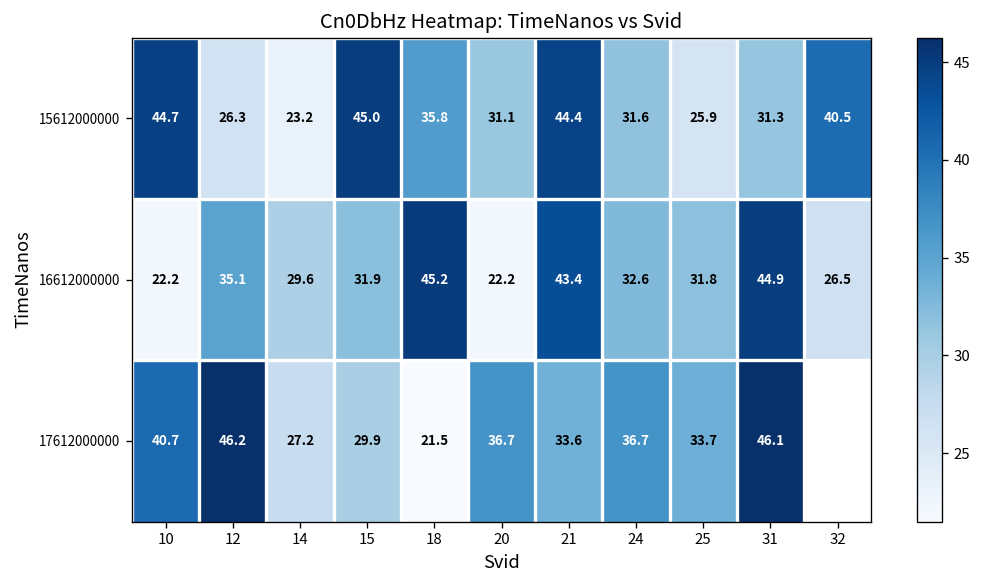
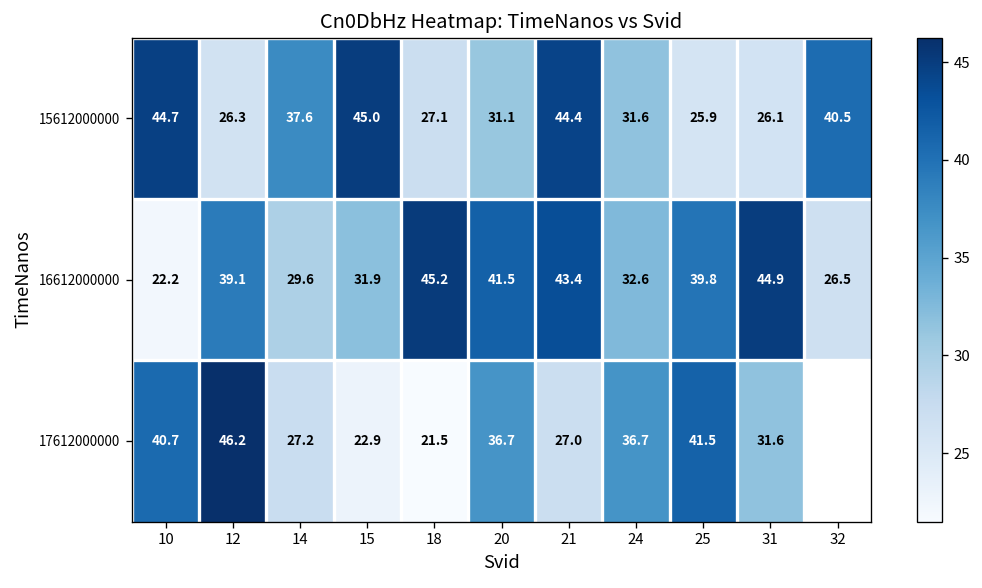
  {
    "15612000000": {
      "10": 44.7,
      "12": 26.3,
-     "14": 23.2,
+     "14": 37.6,
      "15": 45.0,
-     "18": 35.8,
+     "18": 27.1,
      "20": 31.1,
      "21": 44.4,
      "24": 31.6,
      "25": 25.9,
-     "31": 31.3,
+     "31": 26.1,
      "32": 40.5
    },
    "16612000000": {
      "10": 22.2,
-     "12": 35.1,
+     "12": 39.1,
      "14": 29.6,
      "15": 31.9,
      "18": 45.2,
-     "20": 22.2,
+     "20": 41.5,
      "21": 43.4,
      "24": 32.6,
-     "25": 31.8,
+     "25": 39.8,
      "31": 44.9,
      "32": 26.5
    },
    "17612000000": {
      "10": 40.7,
      "12": 46.2,
      "14": 27.2,
-     "15": 29.9,
+     "15": 22.9,
      "18": 21.5,
      "20": 36.7,
-     "21": 33.6,
+     "21": 27.0,
      "24": 36.7,
-     "25": 33.7,
-     "31": 46.1
+     "25": 41.5,
+     "31": 31.6
    }
  }
